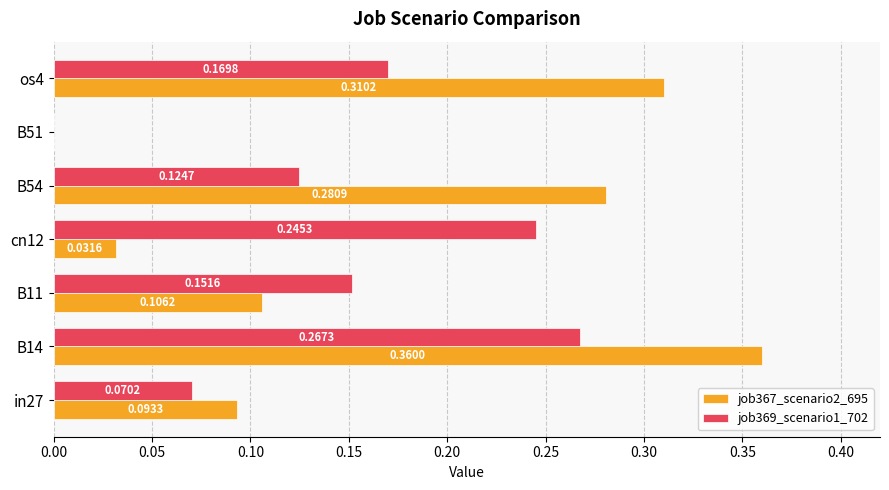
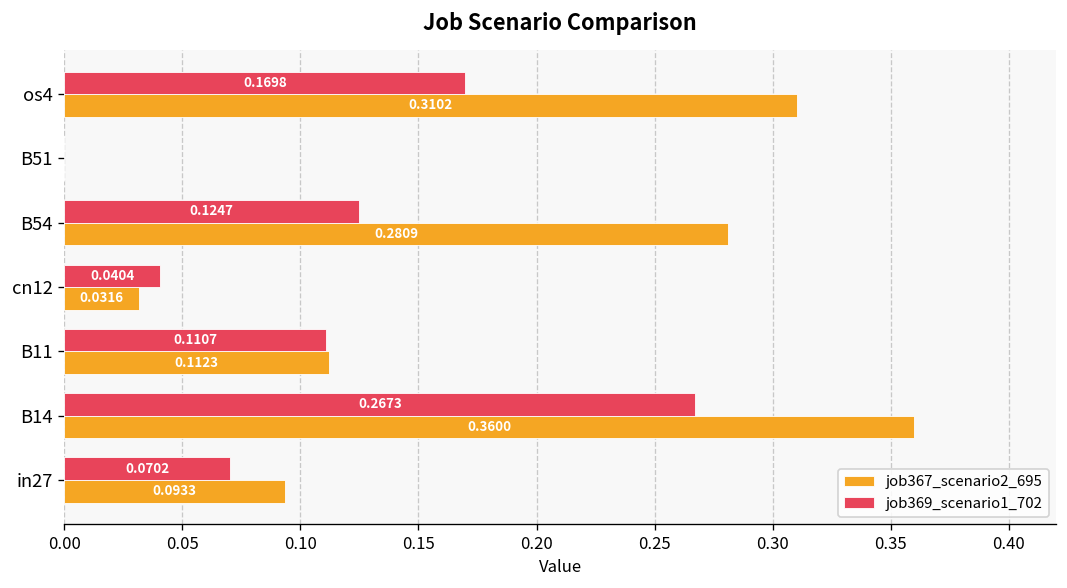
  {
    "job367_scenario2_695": {
      "os4": 0.3102,
      "B54": 0.2809,
      "cn12": 0.0316,
-     "B11": 0.1062,
+     "B11": 0.1123,
      "B14": 0.3600,
      "in27": 0.0933
    },
    "job369_scenario1_702": {
      "os4": 0.1698,
      "B54": 0.1247,
-     "cn12": 0.2453,
-     "B11": 0.1516,
+     "cn12": 0.0404,
+     "B11": 0.1107,
      "B14": 0.2673,
      "in27": 0.0702
    }
  }
